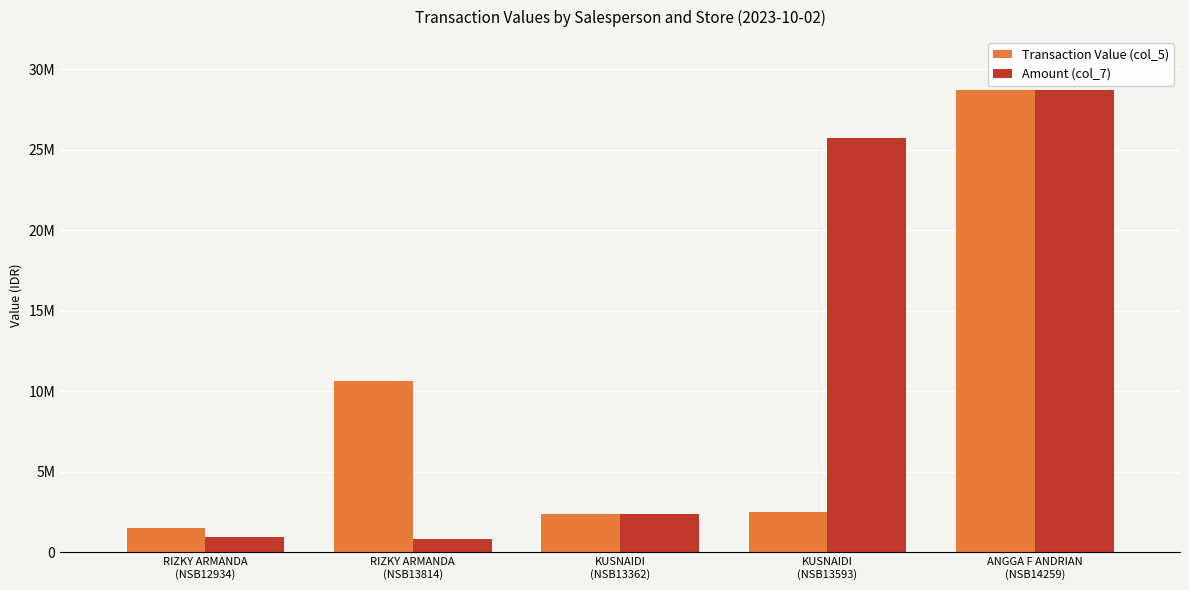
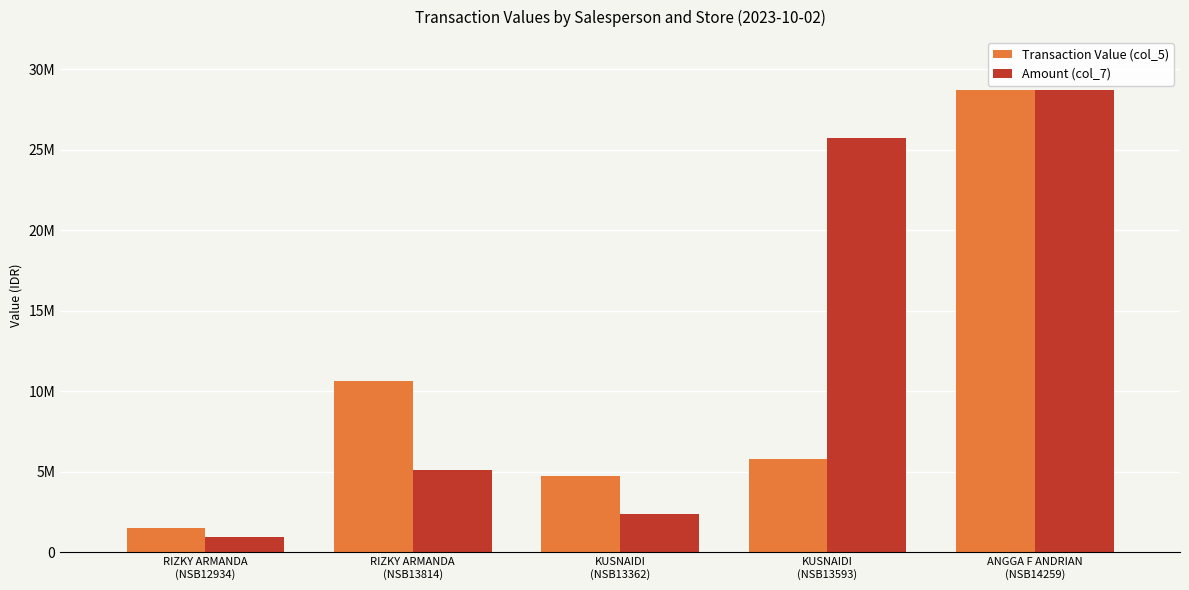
  {
    "Transaction Value (col_5)": {
      "RIZKY ARMANDA (NSB12934)": 1500000,
      "RIZKY ARMANDA (NSB13814)": 10600000,
-     "KUSNAIDI (NSB13362)": 2400000,
-     "KUSNAIDI (NSB13593)": 2500000,
+     "KUSNAIDI (NSB13362)": 4700000,
+     "KUSNAIDI (NSB13593)": 5800000,
      "ANGGA F ANDRIAN (NSB14259)": 28700000
    },
    "Amount (col_7)": {
      "RIZKY ARMANDA (NSB12934)": 1000000,
-     "RIZKY ARMANDA (NSB13814)": 800000,
+     "RIZKY ARMANDA (NSB13814)": 5100000,
      "KUSNAIDI (NSB13362)": 2400000,
      "KUSNAIDI (NSB13593)": 25700000,
      "ANGGA F ANDRIAN (NSB14259)": 28700000
    }
  }
